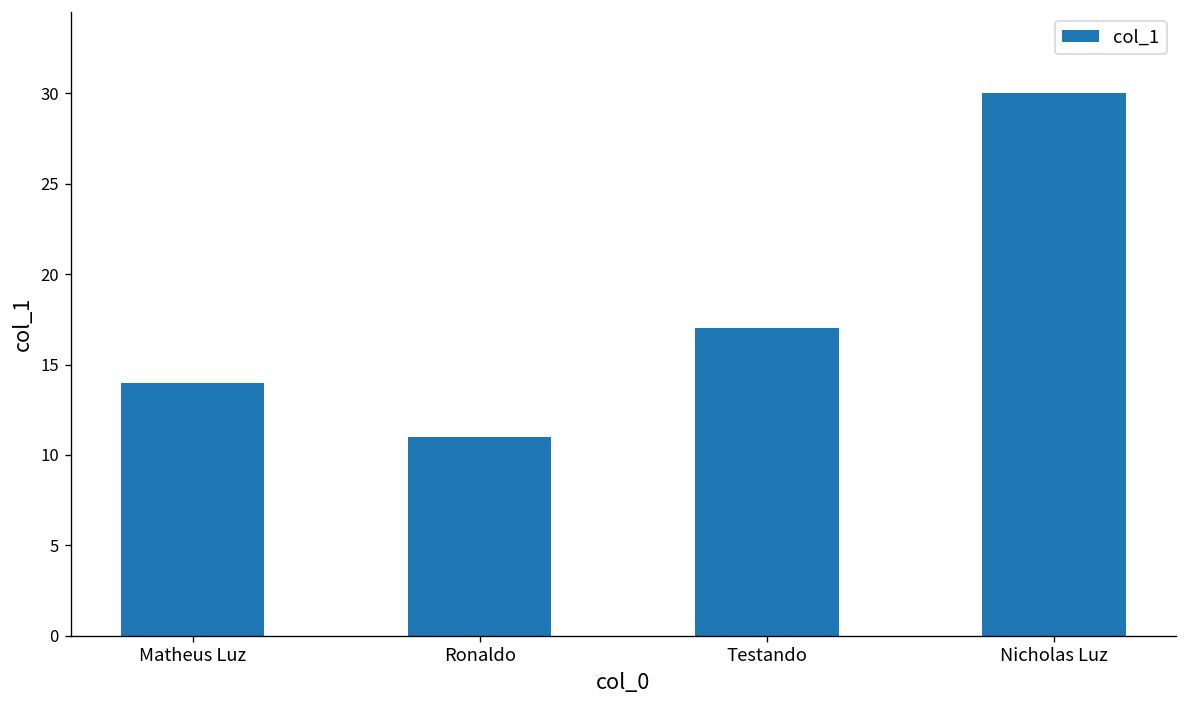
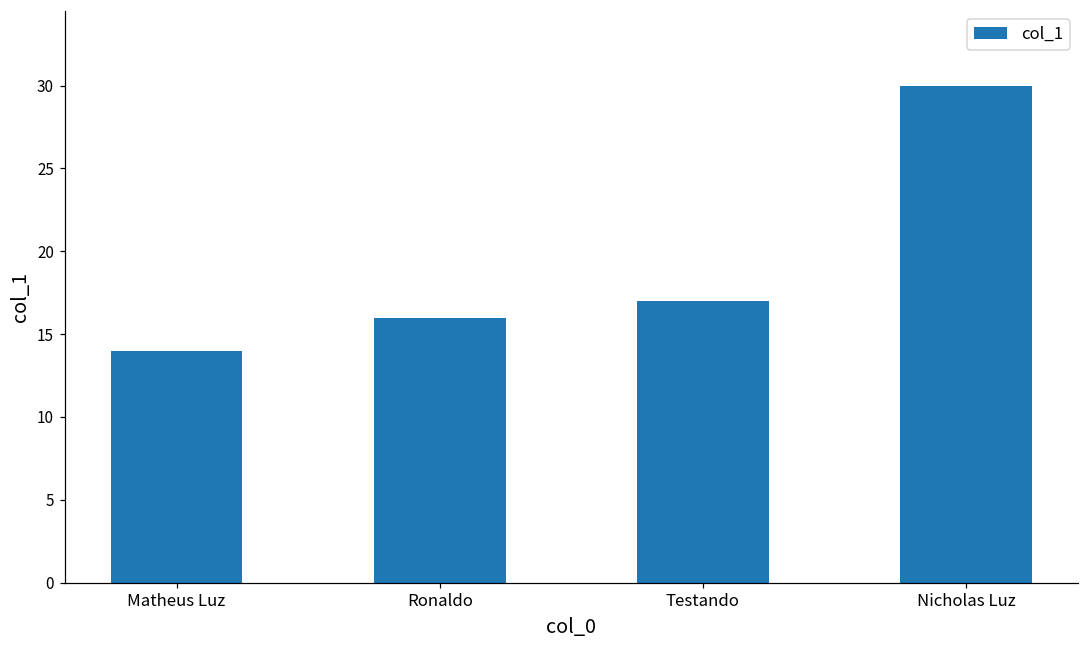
  {
    "Matheus Luz": 14,
-   "Ronaldo": 11,
+   "Ronaldo": 16,
    "Testando": 17,
    "Nicholas Luz": 30
  }
